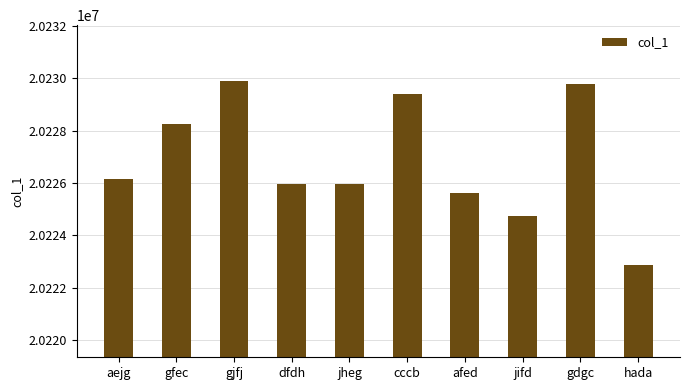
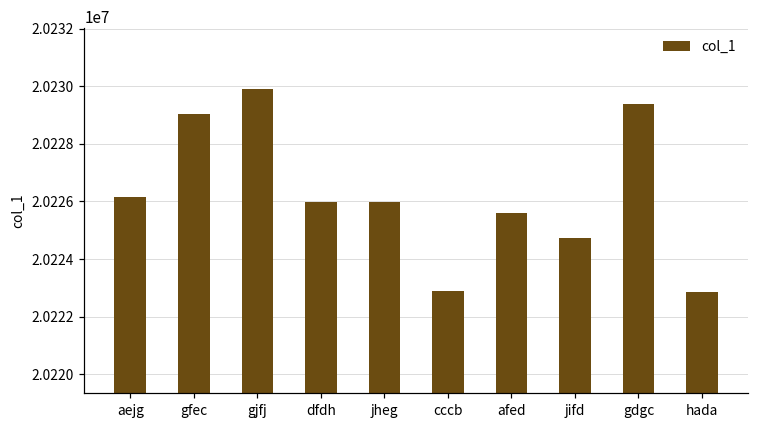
  {
    "aejg": 20226200,
-   "gfec": 20228200,
+   "gfec": 20229000,
    "gjfj": 20229900,
    "dfdh": 20226000,
    "jheg": 20226000,
-   "cccb": 20229400,
+   "cccb": 20222900,
    "afed": 20225600,
    "jifd": 20224700,
-   "gdgc": 20229800,
+   "gdgc": 20229400,
    "hada": 20222900
  }
